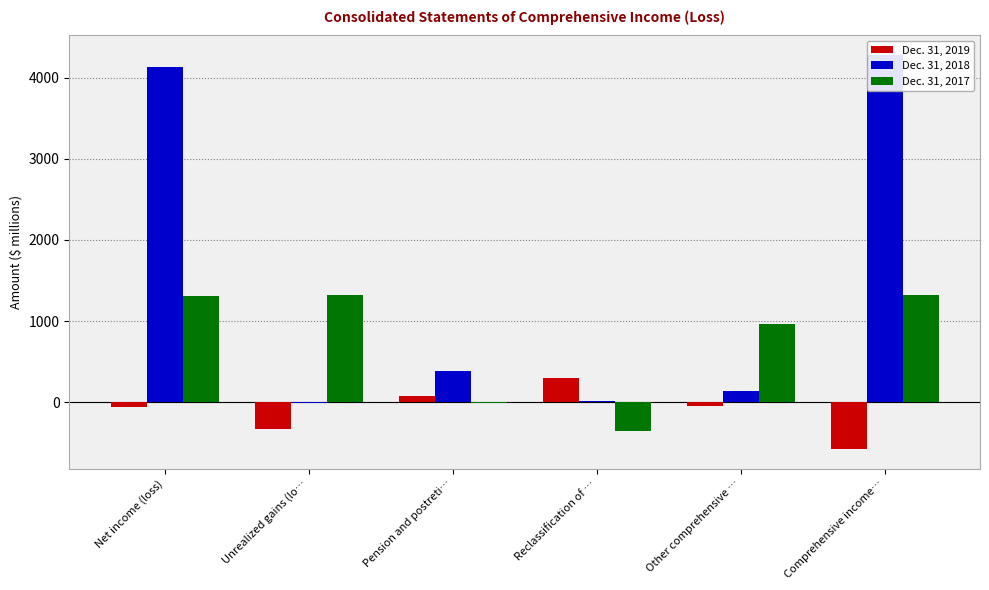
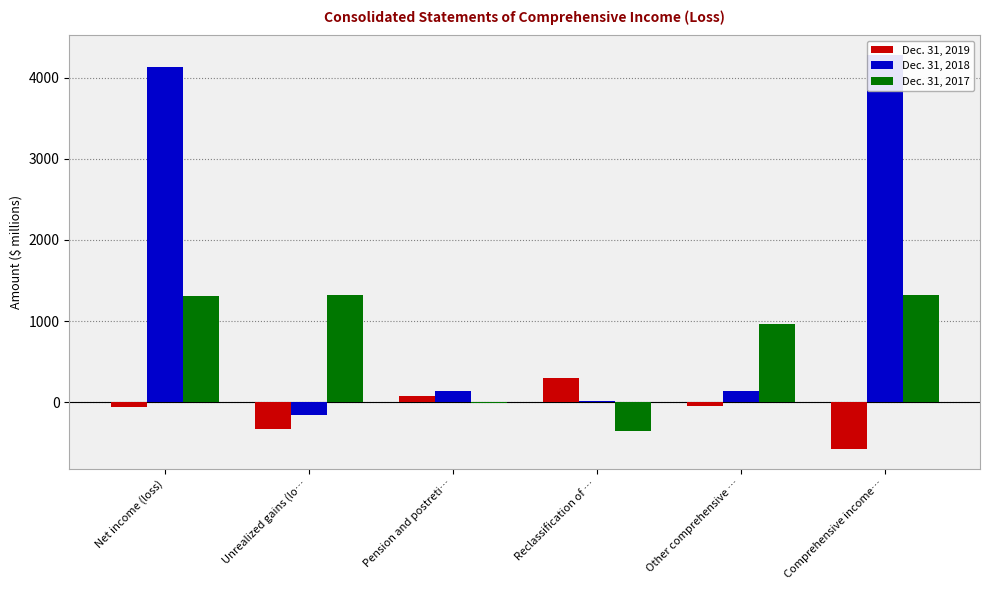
  {
    "Dec. 31, 2019": {
      "Net income (loss)": -100,
      "Unrealized gains (lo…": -300,
      "Pension and postreti…": 100,
      "Reclassification of …": 300,
      "Other comprehensive …": 0,
      "Comprehensive income…": -600
    },
    "Dec. 31, 2018": {
      "Net income (loss)": 4100,
-     "Unrealized gains (lo…": 0,
-     "Pension and postreti…": 400,
+     "Unrealized gains (lo…": -200,
+     "Pension and postreti…": 100,
      "Other comprehensive …": 100
    },
    "Dec. 31, 2017": {
      "Net income (loss)": 1300,
      "Unrealized gains (lo…": 1300,
      "Reclassification of …": -400,
      "Other comprehensive …": 1000,
      "Comprehensive income…": 1300
    }
  }
